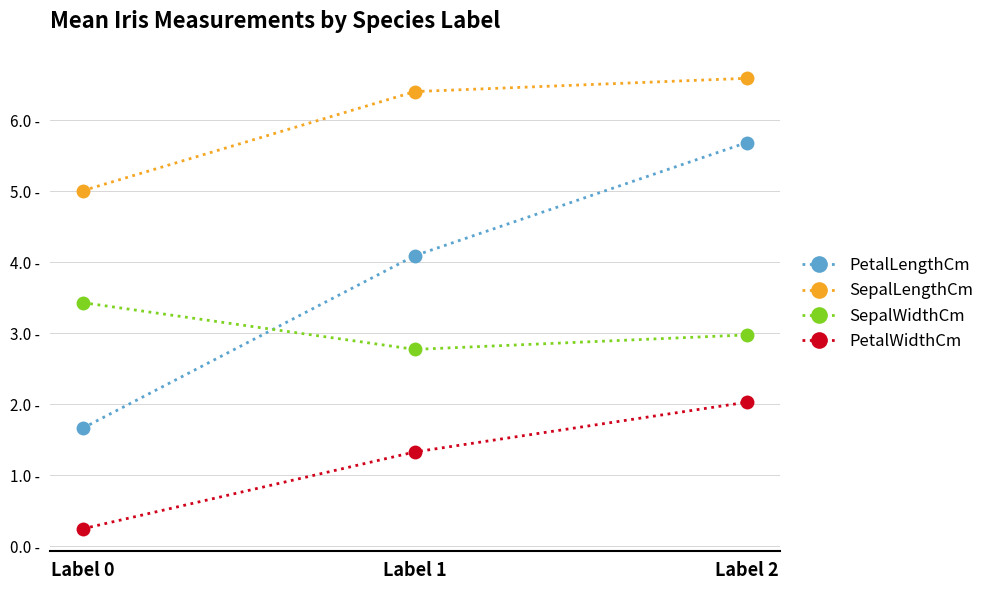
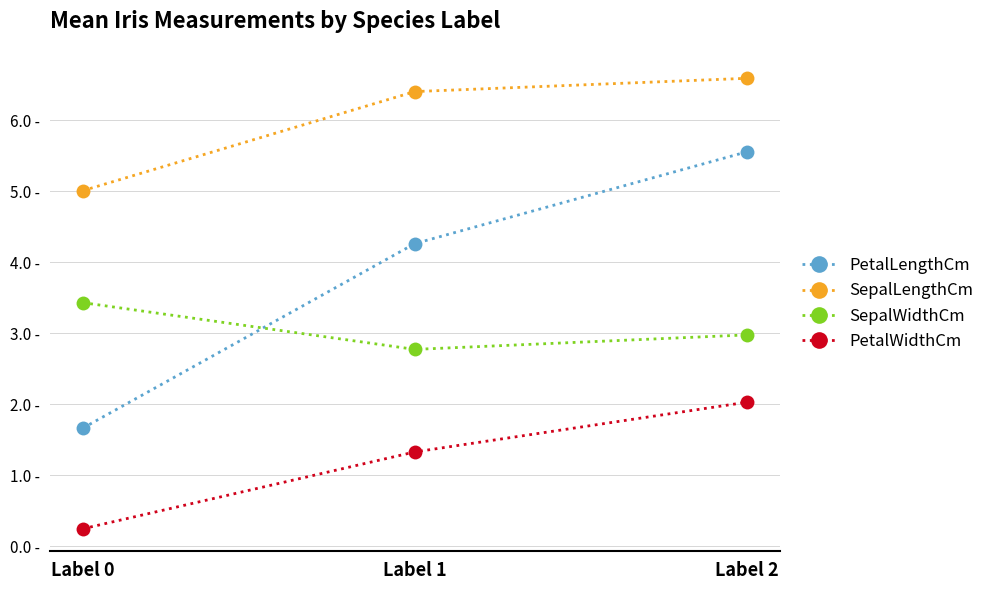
  {
    "PetalLengthCm": {
      "Label 0": "1.7 -",
-     "Label 1": "4.1 -",
-     "Label 2": "5.7 -"
+     "Label 1": "4.3 -",
+     "Label 2": "5.6 -"
    },
    "SepalLengthCm": {
      "Label 0": "5.0 -",
      "Label 1": "6.4 -",
      "Label 2": "6.6 -"
    },
    "SepalWidthCm": {
      "Label 0": "3.4 -",
      "Label 1": "2.8 -",
      "Label 2": "3.0 -"
    },
    "PetalWidthCm": {
      "Label 0": "0.2 -",
      "Label 1": "1.3 -",
      "Label 2": "2.0 -"
    }
  }
